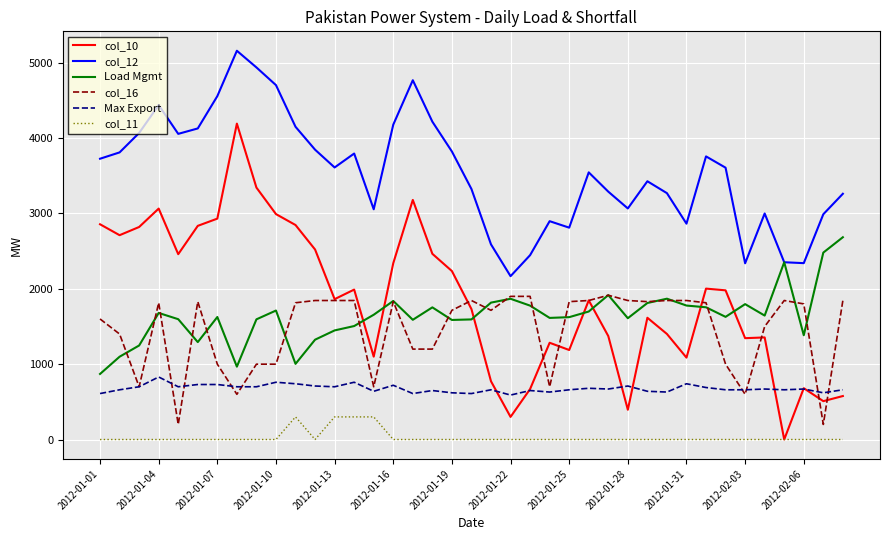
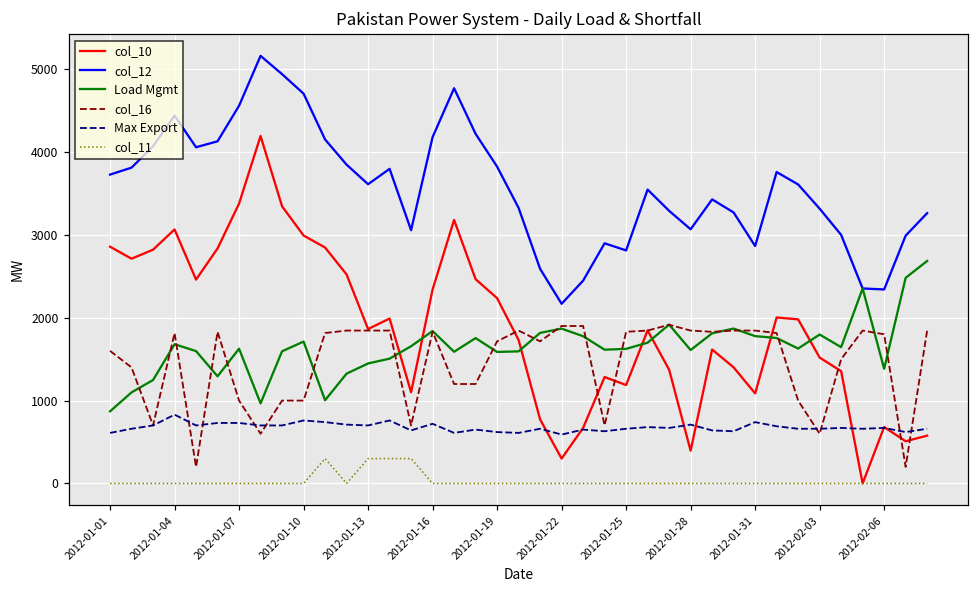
  {
    "col_10": {
      "2012-01-01": 2900,
      "2012-01-04": 3100,
-     "2012-01-07": 2900,
+     "2012-01-07": 3400,
      "2012-01-10": 3000,
      "2012-01-16": 2300,
      "2012-01-19": 2200,
      "2012-01-22": 300,
      "2012-01-25": 1200,
      "2012-01-28": 400,
      "2012-01-31": 1100,
-     "2012-02-03": 1300
+     "2012-02-03": 1500
    },
    "col_12": {
      "2012-01-01": 3700,
      "2012-01-07": 4600,
      "2012-01-10": 4700,
      "2012-01-13": 3600,
      "2012-01-16": 4200,
      "2012-01-19": 3800,
      "2012-01-22": 2200,
      "2012-01-25": 2800,
      "2012-01-28": 3100,
      "2012-01-31": 2900,
-     "2012-02-03": 2300,
+     "2012-02-03": 3300,
      "2012-02-06": 2300
    },
    "Load Mgmt": {
      "2012-01-01": 900,
      "2012-01-04": 1700,
      "2012-01-07": 1600,
      "2012-01-10": 1700,
      "2012-01-13": 1400,
      "2012-01-19": 1600,
      "2012-01-25": 1600,
      "2012-01-28": 1600,
      "2012-01-31": 1800,
      "2012-02-03": 1800,
      "2012-02-06": 1400
    },
    "col_16": {
      "2012-01-01": 1600,
      "2012-01-04": 1800,
      "2012-01-07": 1000,
      "2012-01-10": 1000,
      "2012-01-19": 1700,
      "2012-01-25": 1800,
      "2012-01-28": 1800,
      "2012-01-31": 1800,
      "2012-02-03": 600,
      "2012-02-06": 1800
    },
    "Max Export": {
      "2012-01-01": 600,
      "2012-01-04": 800,
      "2012-01-07": 700,
      "2012-01-10": 800,
      "2012-01-13": 700,
      "2012-01-16": 700,
      "2012-01-19": 600,
      "2012-01-22": 600,
      "2012-01-25": 700,
      "2012-01-28": 700,
      "2012-01-31": 700,
      "2012-02-03": 700
    },
    "col_11": {
      "2012-01-01": 0,
      "2012-01-04": 0,
      "2012-01-07": 0,
      "2012-01-10": 0,
      "2012-01-13": 300,
      "2012-01-16": 0,
      "2012-01-19": 0,
      "2012-01-22": 0,
      "2012-01-25": 0,
      "2012-01-28": 0,
      "2012-01-31": 0,
      "2012-02-03": 0,
      "2012-02-06": 0
    }
  }
